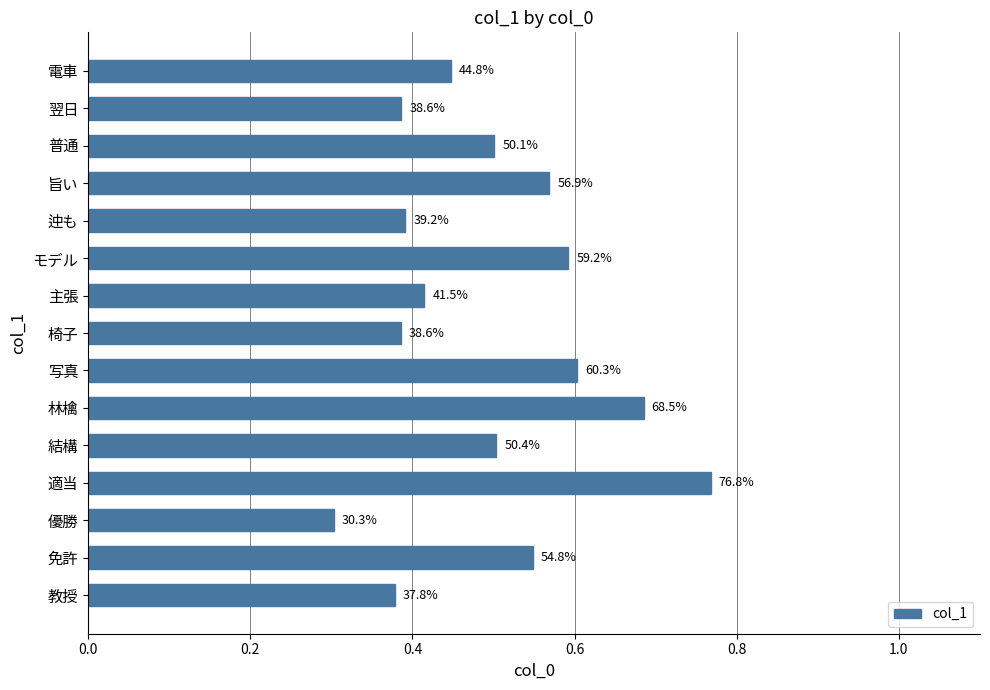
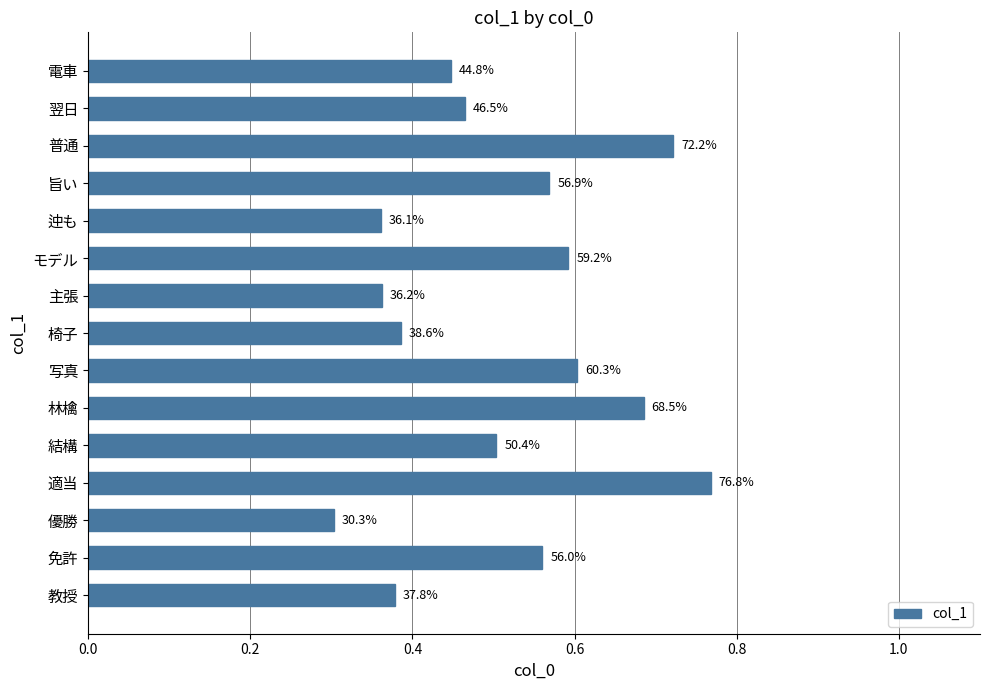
  {
    "電車": "44.8%",
-   "翌日": "38.6%",
-   "普通": "50.1%",
+   "翌日": "46.5%",
+   "普通": "72.2%",
    "旨い": "56.9%",
-   "迚も": "39.2%",
+   "迚も": "36.1%",
    "モデル": "59.2%",
-   "主張": "41.5%",
+   "主張": "36.2%",
    "椅子": "38.6%",
    "写真": "60.3%",
    "林檎": "68.5%",
    "結構": "50.4%",
    "適当": "76.8%",
    "優勝": "30.3%",
-   "免許": "54.8%",
+   "免許": "56.0%",
    "教授": "37.8%"
  }
